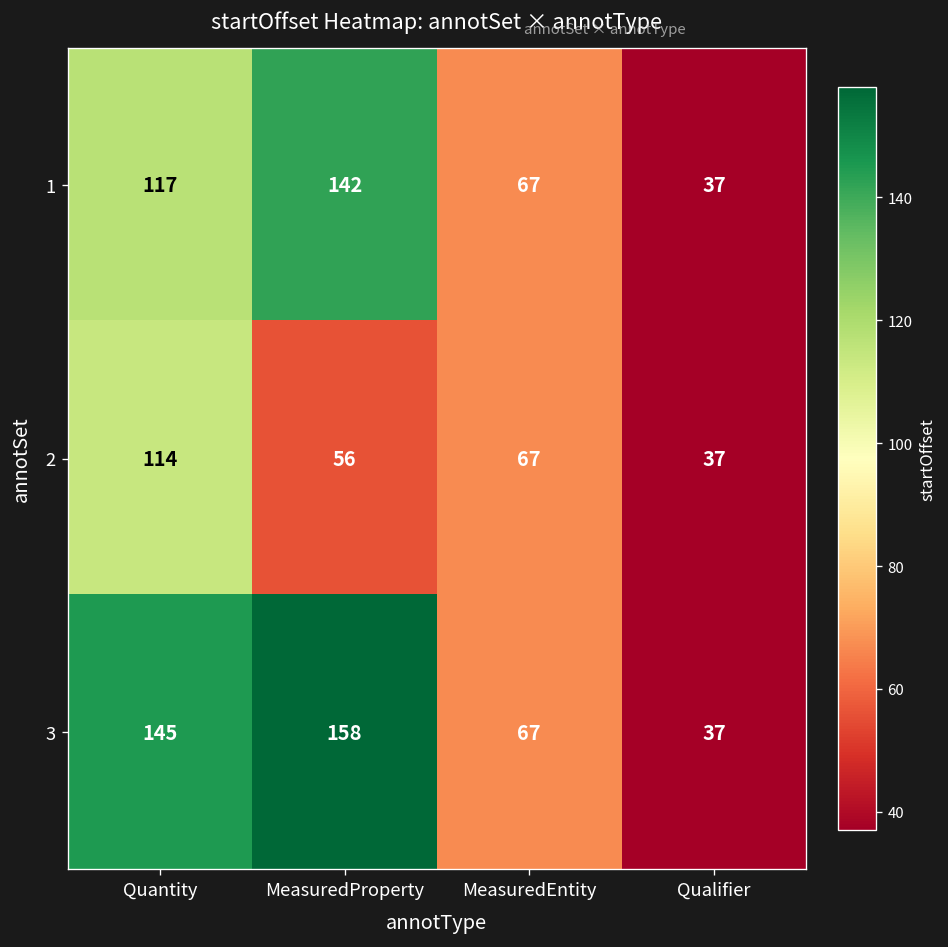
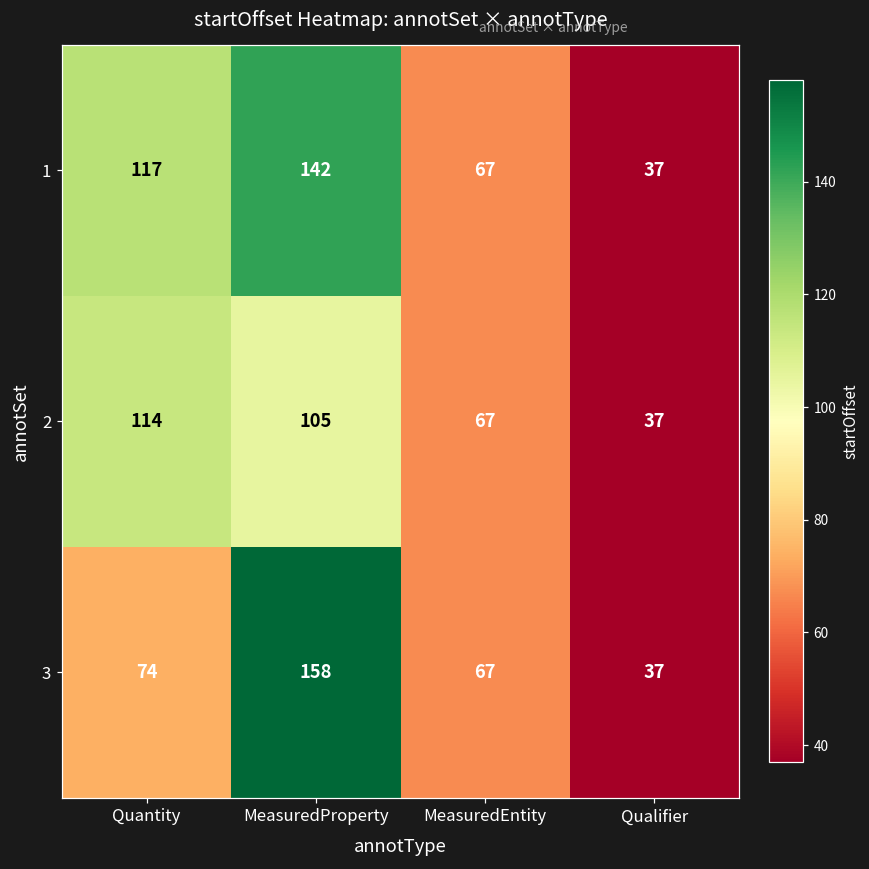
  {
    "1": {
      "Quantity": 117,
      "MeasuredProperty": 142,
      "MeasuredEntity": 67,
      "Qualifier": 37
    },
    "2": {
      "Quantity": 114,
-     "MeasuredProperty": 56,
+     "MeasuredProperty": 105,
      "MeasuredEntity": 67,
      "Qualifier": 37
    },
    "3": {
-     "Quantity": 145,
+     "Quantity": 74,
      "MeasuredProperty": 158,
      "MeasuredEntity": 67,
      "Qualifier": 37
    }
  }
